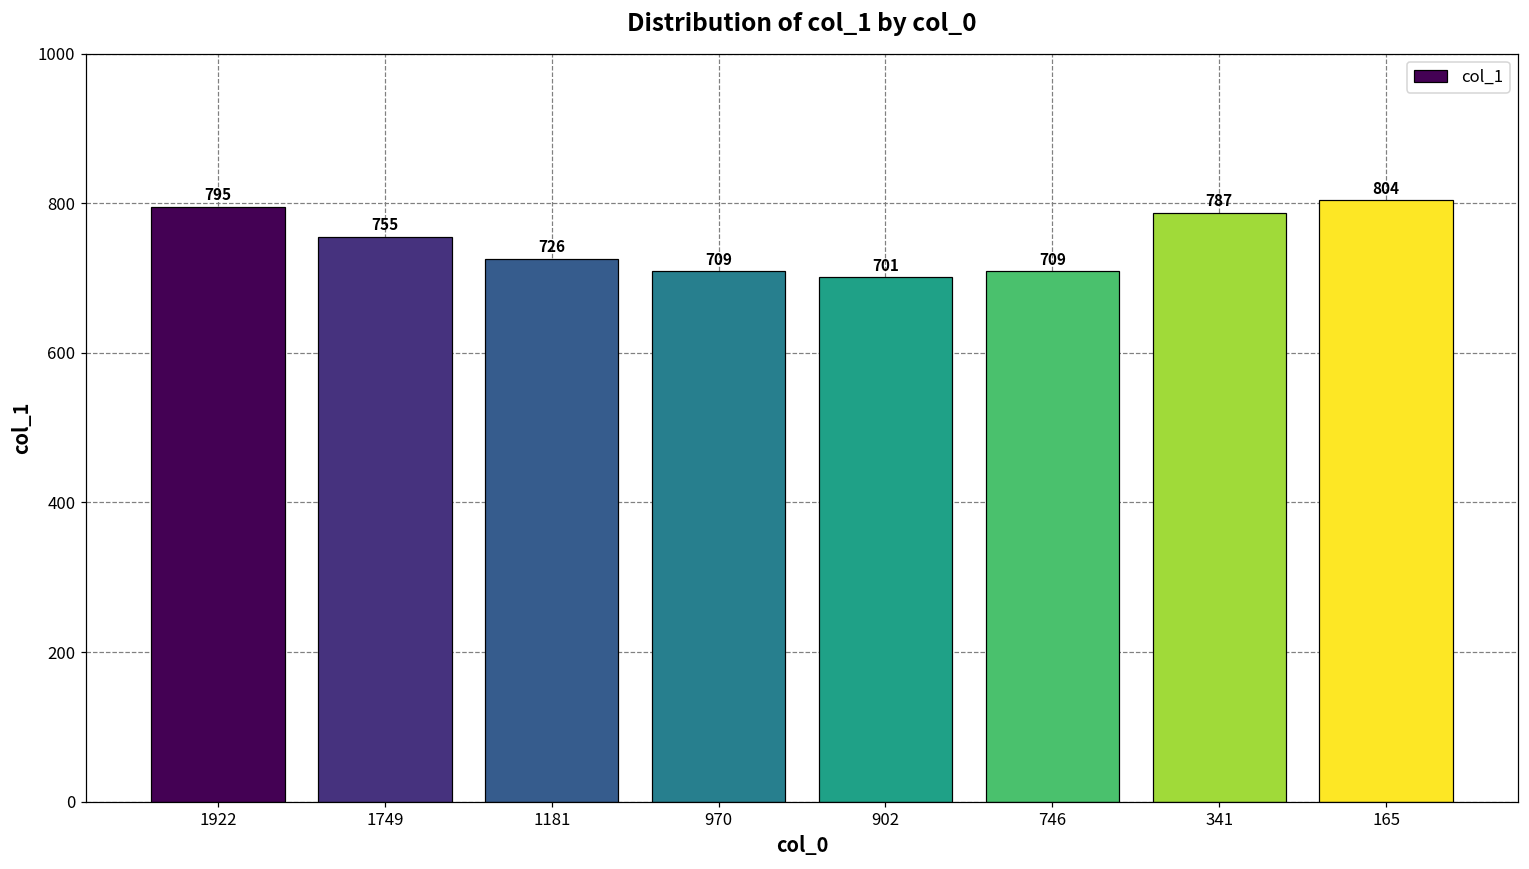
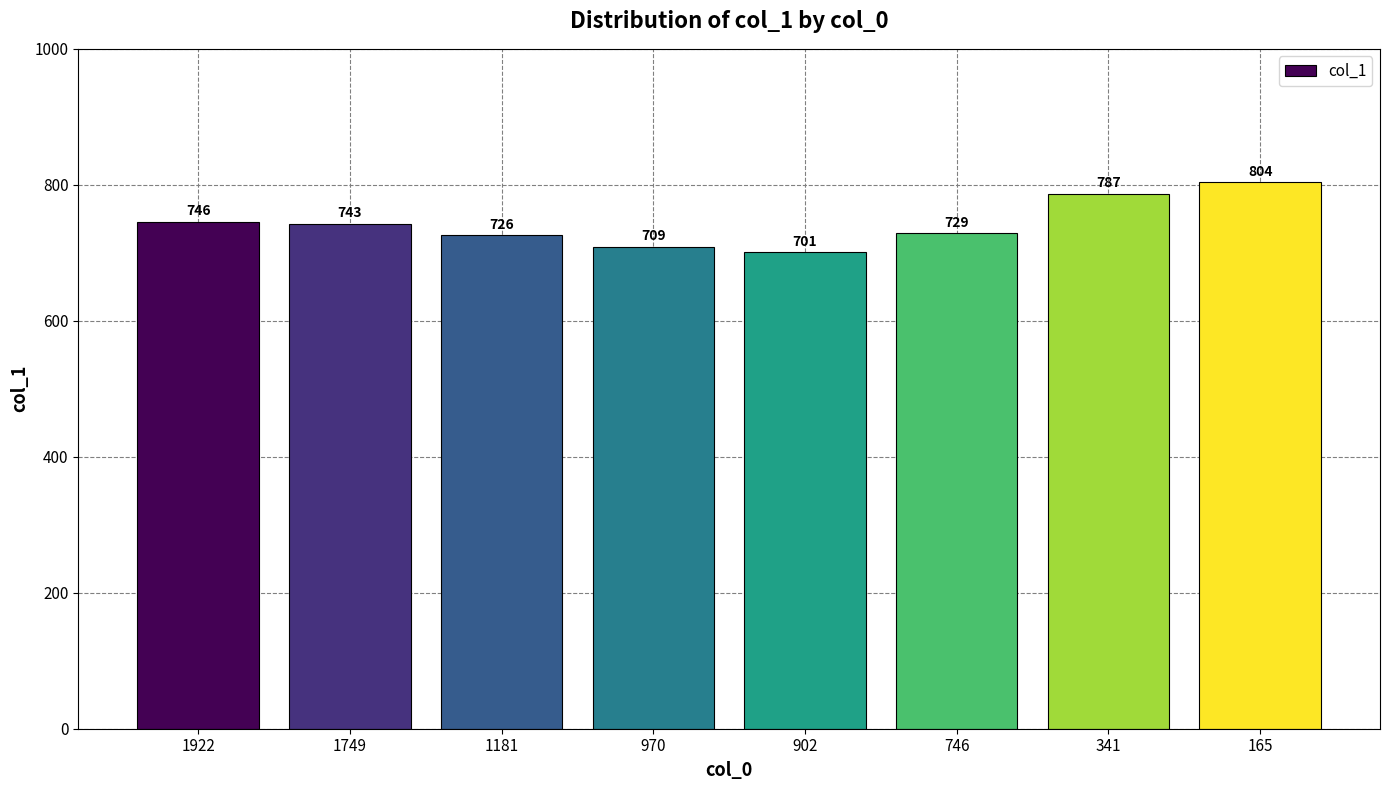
  {
-   "1922": 795,
-   "1749": 755,
+   "1922": 746,
+   "1749": 743,
    "1181": 726,
    "970": 709,
    "902": 701,
-   "746": 709,
+   "746": 729,
    "341": 787,
    "165": 804
  }
